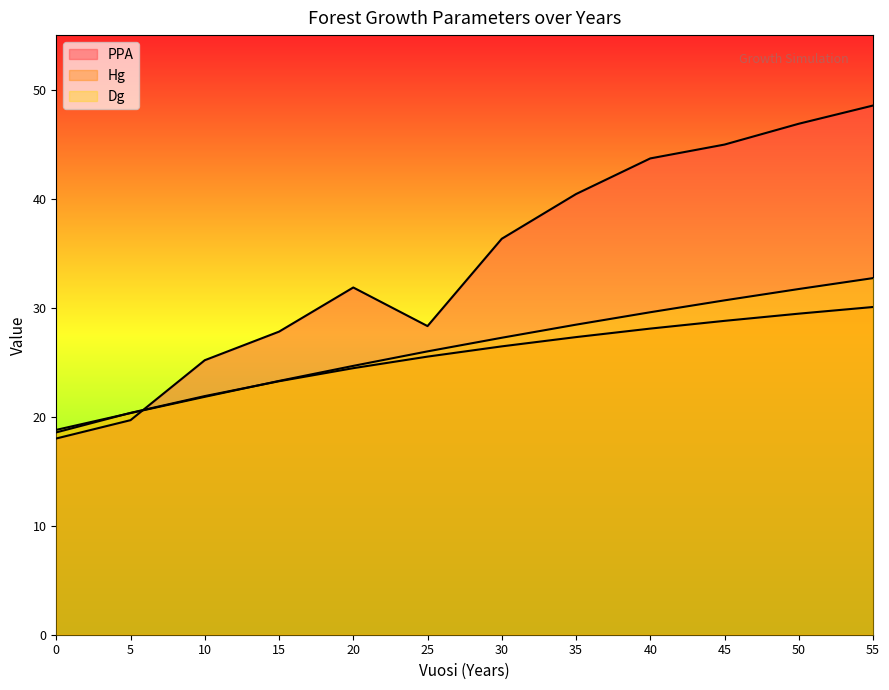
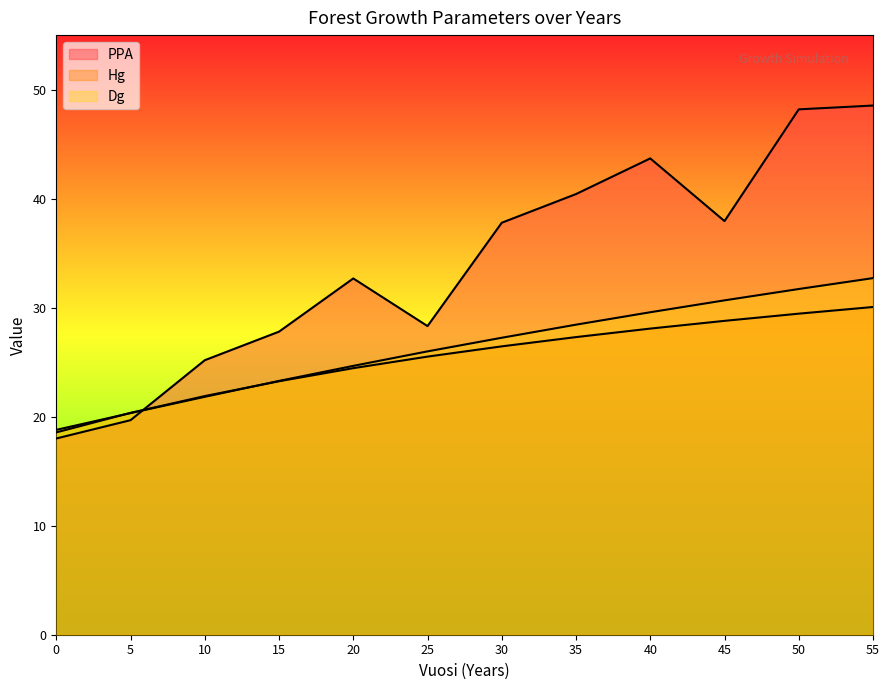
  {
    "PPA": {
      "0": 18.0,
      "5": 19.7,
      "10": 25.2,
      "15": 27.8,
-     "20": 31.9,
+     "20": 32.7,
      "25": 28.3,
-     "30": 36.3,
+     "30": 37.8,
      "35": 40.4,
      "40": 43.7,
-     "45": 45.0,
-     "50": 46.9,
+     "45": 37.9,
+     "50": 48.2,
      "55": 48.5
    }
  }
